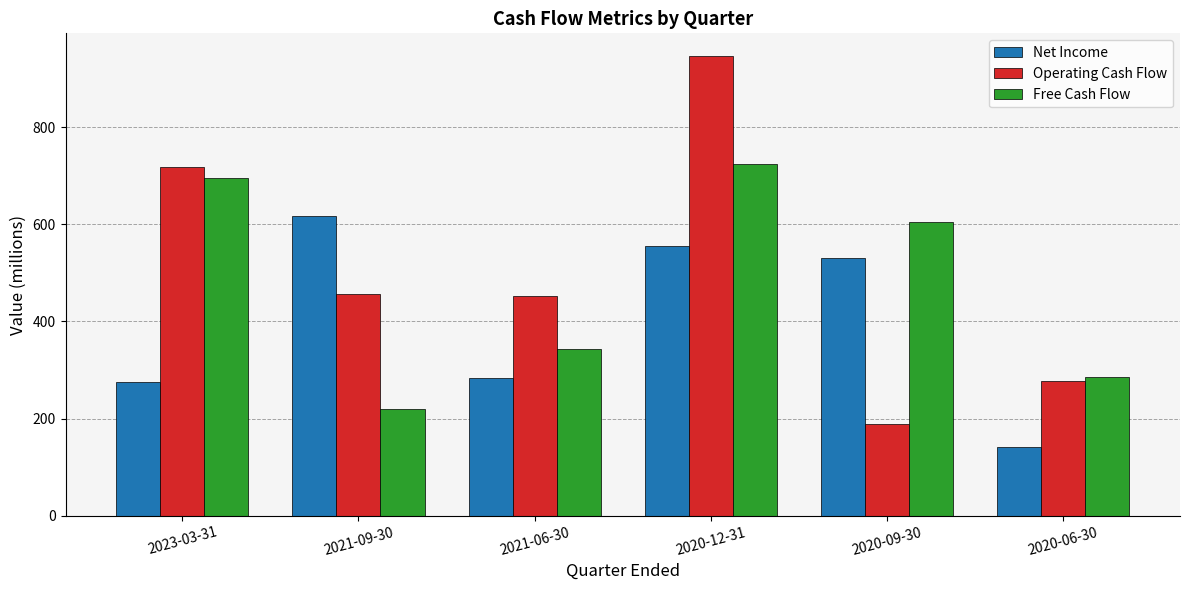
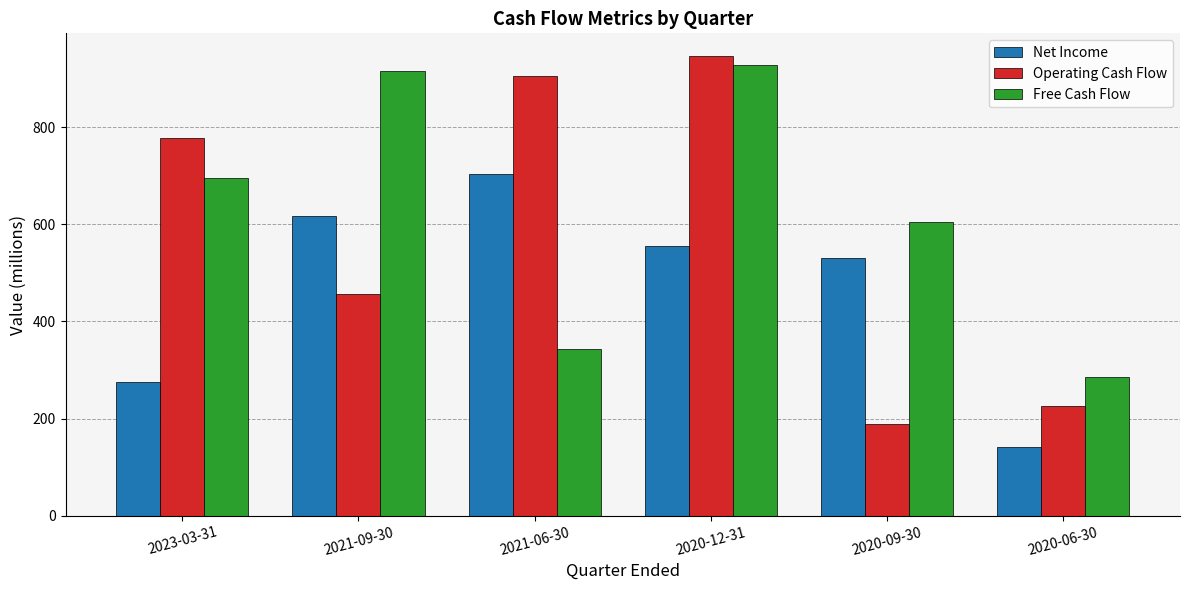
  {
    "Net Income": {
      "2023-03-31": 280,
      "2021-09-30": 620,
-     "2021-06-30": 280,
+     "2021-06-30": 700,
      "2020-12-31": 560,
      "2020-09-30": 530,
      "2020-06-30": 140
    },
    "Operating Cash Flow": {
-     "2023-03-31": 720,
+     "2023-03-31": 780,
      "2021-09-30": 460,
-     "2021-06-30": 450,
+     "2021-06-30": 910,
      "2020-12-31": 950,
      "2020-09-30": 190,
-     "2020-06-30": 280
+     "2020-06-30": 230
    },
    "Free Cash Flow": {
      "2023-03-31": 700,
-     "2021-09-30": 220,
+     "2021-09-30": 920,
      "2021-06-30": 340,
-     "2020-12-31": 730,
+     "2020-12-31": 930,
      "2020-09-30": 600,
      "2020-06-30": 290
    }
  }
